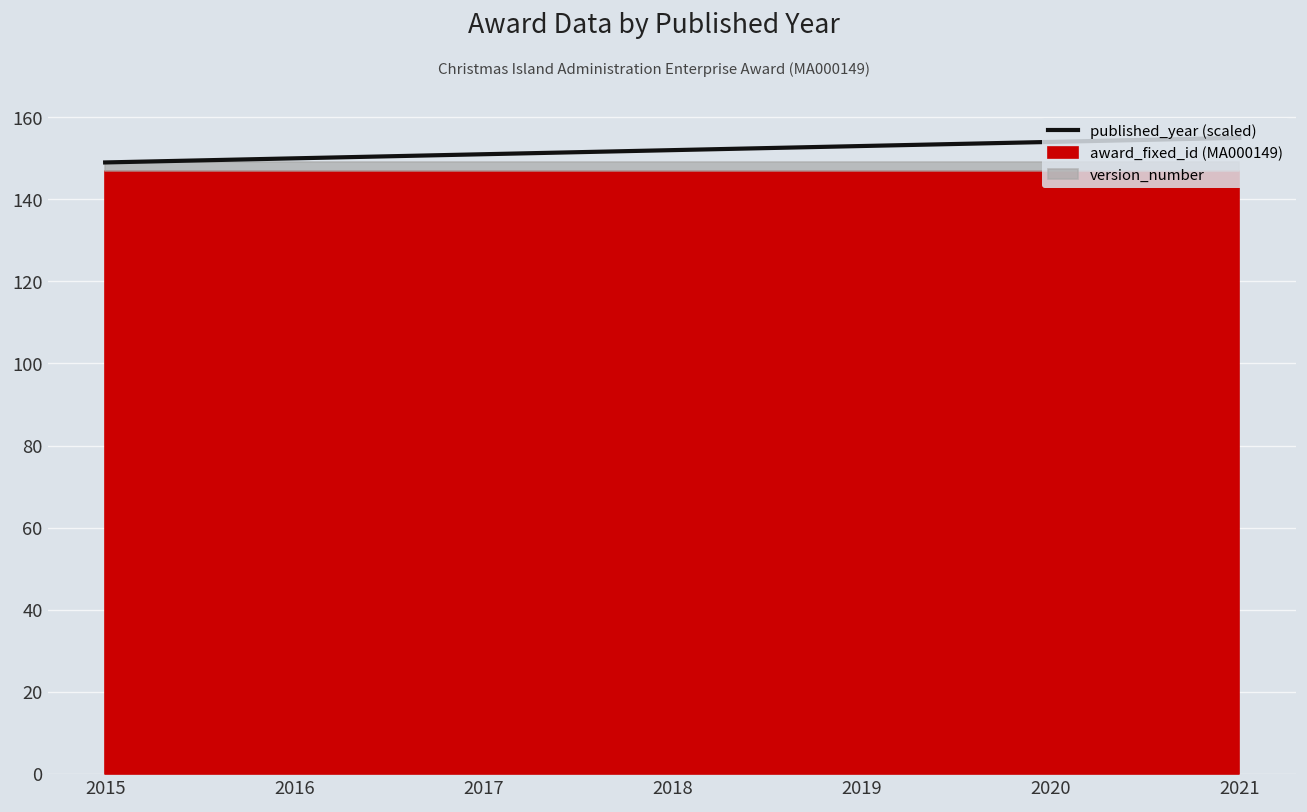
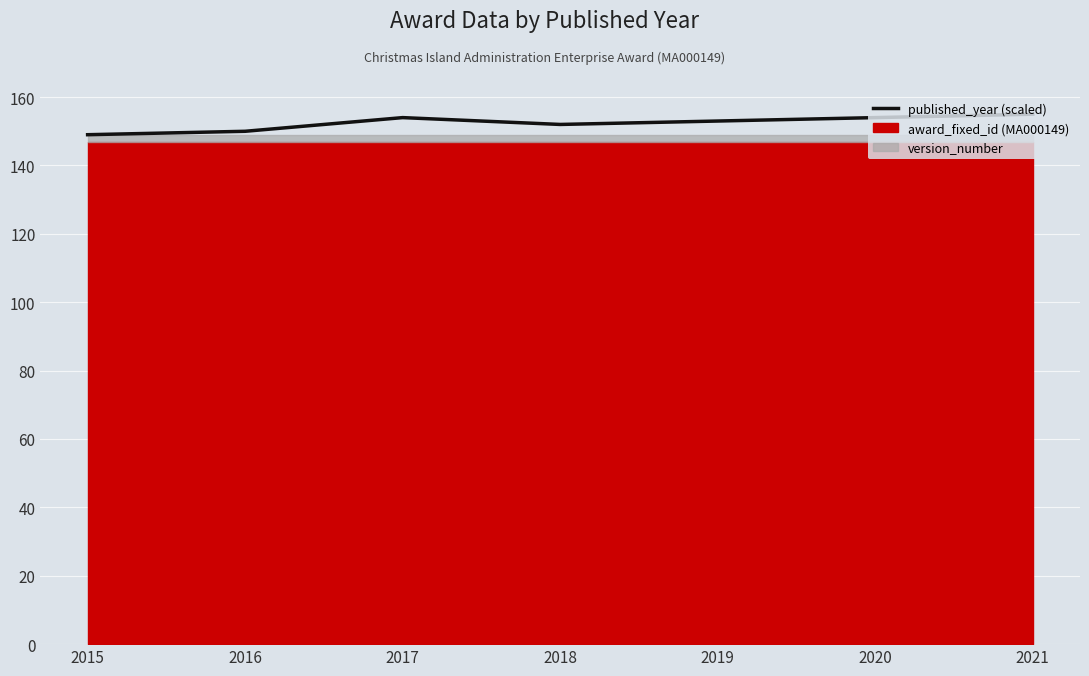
  {
    "award_fixed_id (MA000149)": {
      "2015": 147,
      "2016": 147,
      "2017": 147,
      "2018": 147,
      "2019": 147
    },
    "published_year (scaled)": {
      "2016": 150,
-     "2017": 151,
+     "2017": 154,
      "2018": 152,
      "2019": 153
    }
  }
